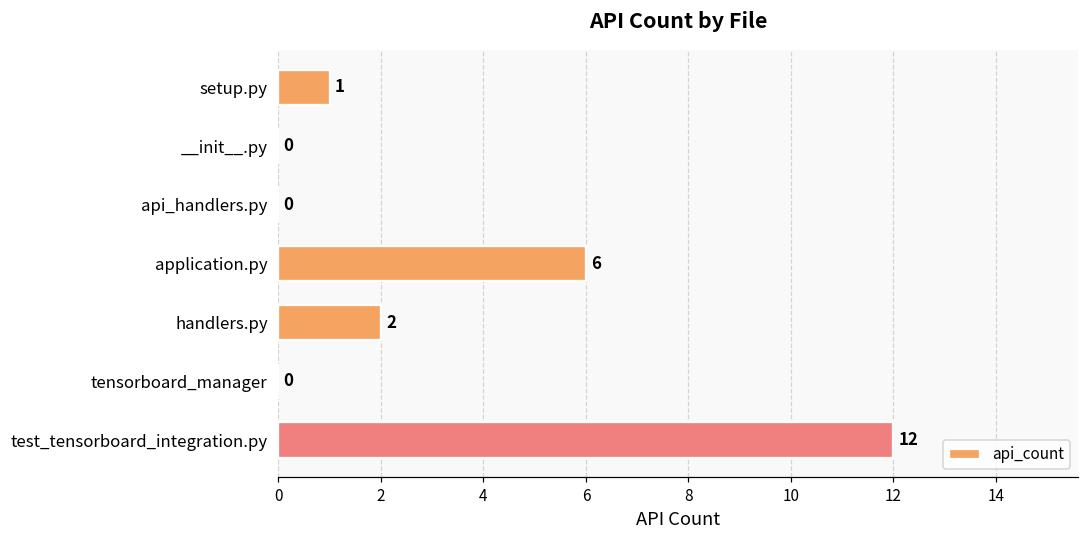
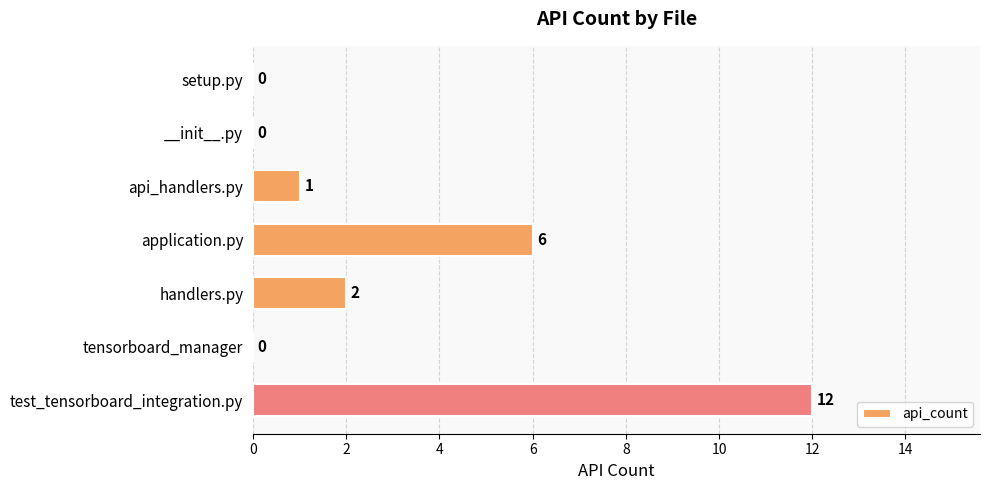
  {
-   "setup.py": 1,
+   "setup.py": 0,
    "__init__.py": 0,
-   "api_handlers.py": 0,
+   "api_handlers.py": 1,
    "application.py": 6,
    "handlers.py": 2,
    "tensorboard_manager": 0,
    "test_tensorboard_integration.py": 12
  }
